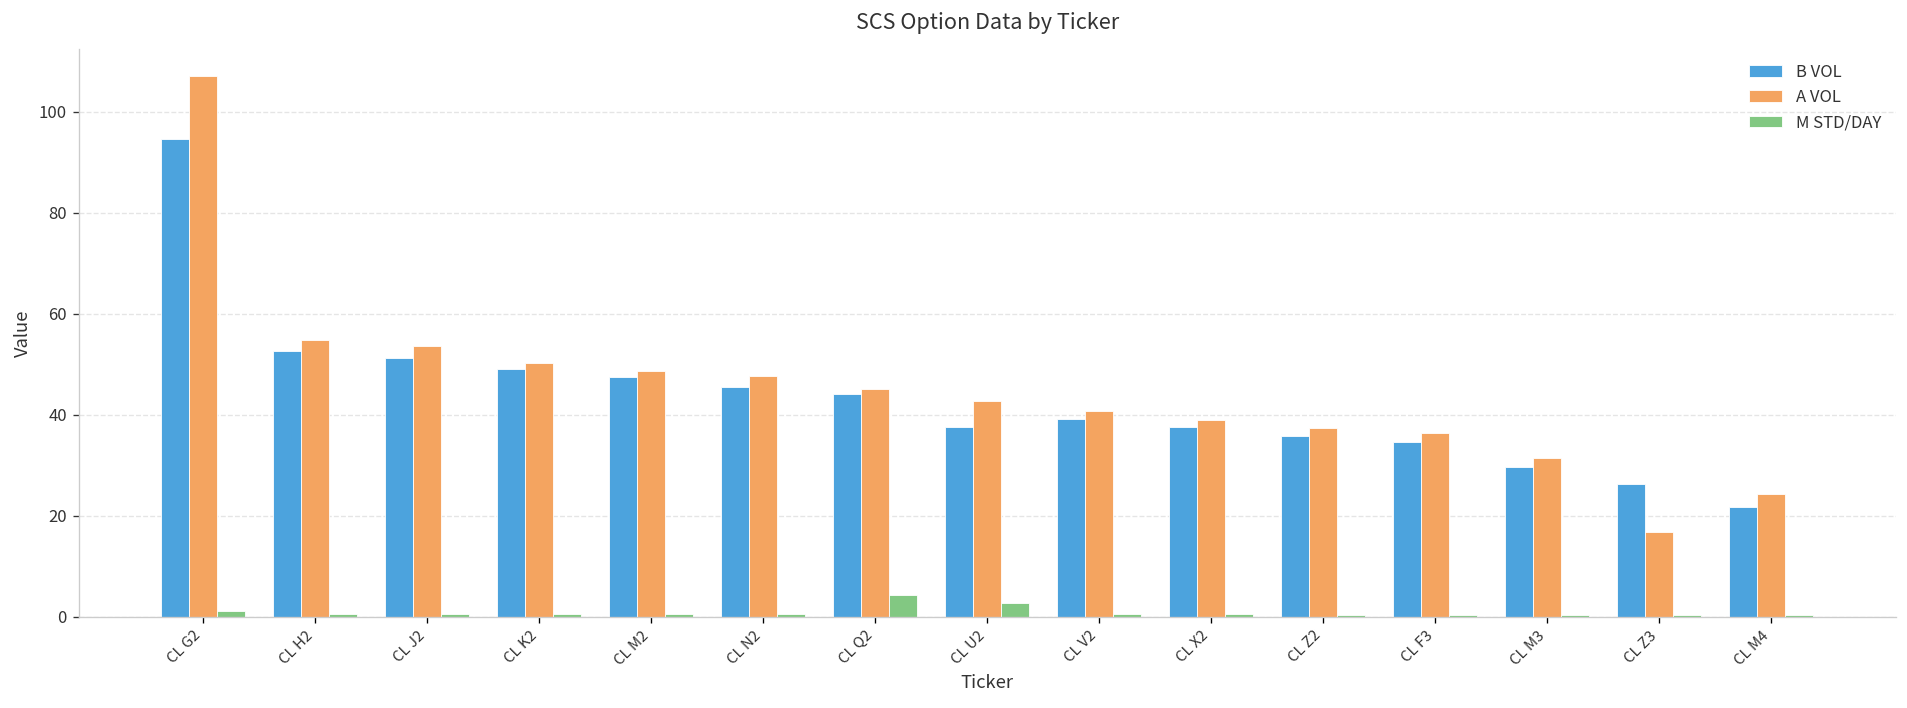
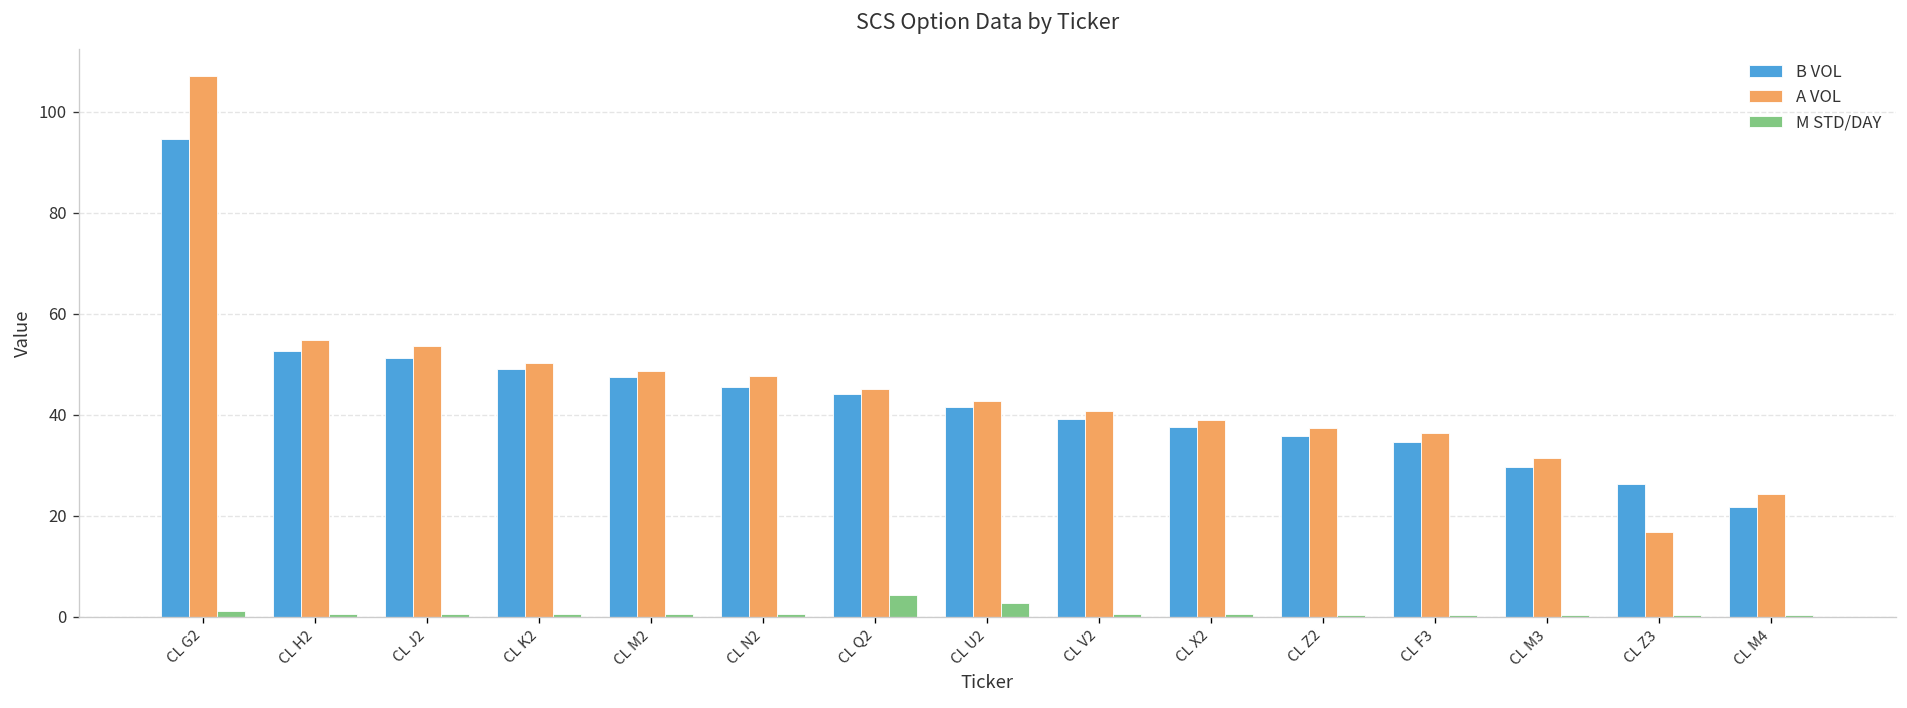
  {
    "B VOL": {
      "CL G2": 95,
      "CL H2": 53,
      "CL J2": 51,
      "CL K2": 49,
      "CL M2": 48,
      "CL N2": 46,
      "CL Q2": 44,
-     "CL U2": 38,
+     "CL U2": 42,
      "CL V2": 39,
      "CL X2": 38,
      "CL Z2": 36,
      "CL F3": 35,
      "CL M3": 30,
      "CL Z3": 26,
      "CL M4": 22
    },
    "A VOL": {
      "CL G2": 107,
      "CL H2": 55,
      "CL J2": 54,
      "CL K2": 50,
      "CL M2": 49,
      "CL N2": 48,
      "CL Q2": 45,
      "CL U2": 43,
      "CL V2": 41,
      "CL X2": 39,
      "CL Z2": 37,
      "CL F3": 36,
      "CL M3": 31,
      "CL Z3": 17,
      "CL M4": 24
    },
    "M STD/DAY": {
      "CL G2": 1,
      "CL H2": 1,
      "CL J2": 1,
      "CL K2": 1,
      "CL M2": 1,
      "CL Q2": 4,
      "CL U2": 3
    }
  }
